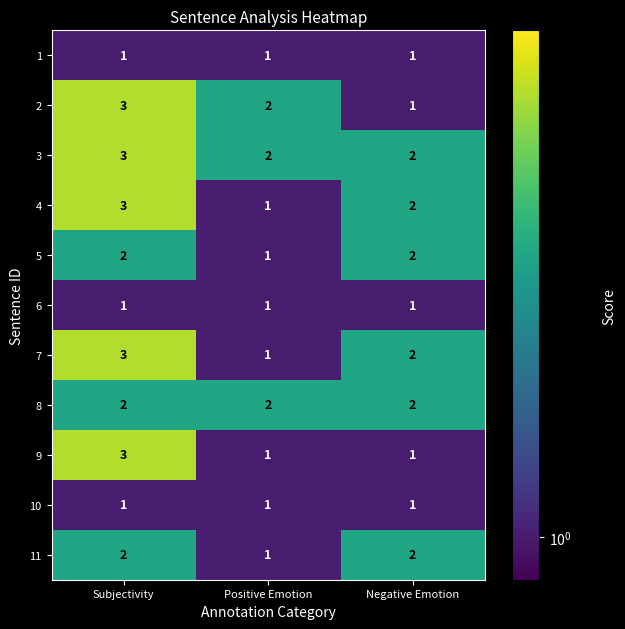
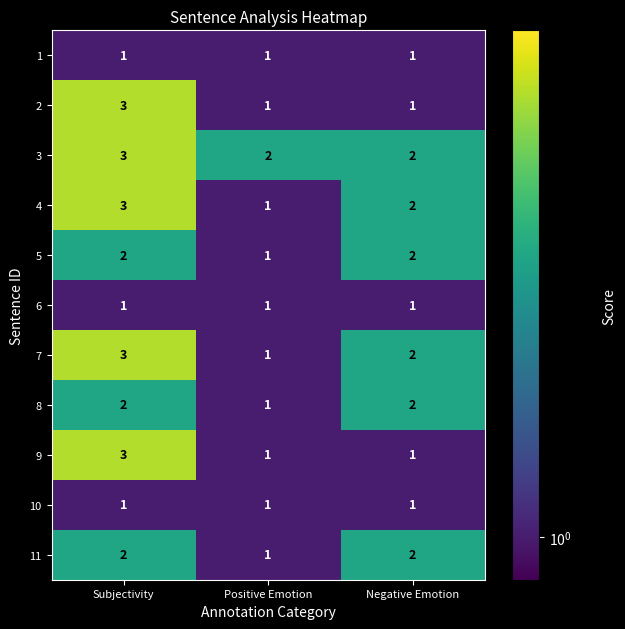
  {
    "1": {
      "Subjectivity": 1,
      "Positive Emotion": 1,
      "Negative Emotion": 1
    },
    "2": {
      "Subjectivity": 3,
-     "Positive Emotion": 2,
+     "Positive Emotion": 1,
      "Negative Emotion": 1
    },
    "3": {
      "Subjectivity": 3,
      "Positive Emotion": 2,
      "Negative Emotion": 2
    },
    "4": {
      "Subjectivity": 3,
      "Positive Emotion": 1,
      "Negative Emotion": 2
    },
    "5": {
      "Subjectivity": 2,
      "Positive Emotion": 1,
      "Negative Emotion": 2
    },
    "6": {
      "Subjectivity": 1,
      "Positive Emotion": 1,
      "Negative Emotion": 1
    },
    "7": {
      "Subjectivity": 3,
      "Positive Emotion": 1,
      "Negative Emotion": 2
    },
    "8": {
      "Subjectivity": 2,
-     "Positive Emotion": 2,
+     "Positive Emotion": 1,
      "Negative Emotion": 2
    },
    "9": {
      "Subjectivity": 3,
      "Positive Emotion": 1,
      "Negative Emotion": 1
    },
    "10": {
      "Subjectivity": 1,
      "Positive Emotion": 1,
      "Negative Emotion": 1
    },
    "11": {
      "Subjectivity": 2,
      "Positive Emotion": 1,
      "Negative Emotion": 2
    }
  }
